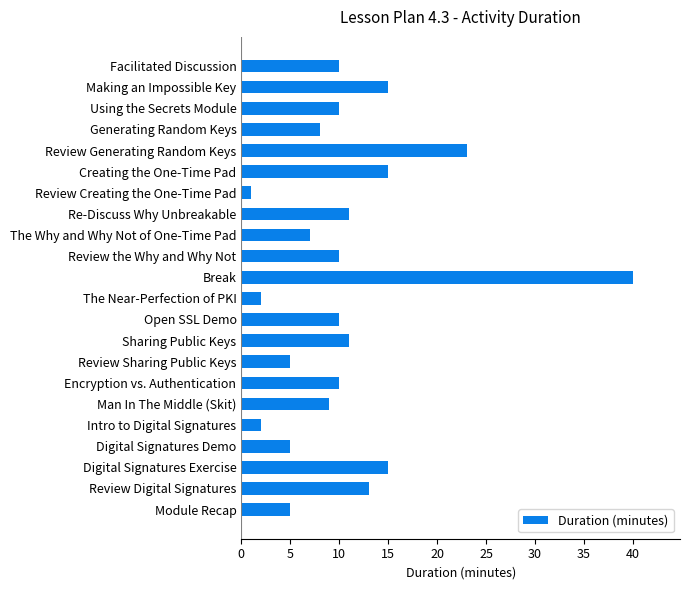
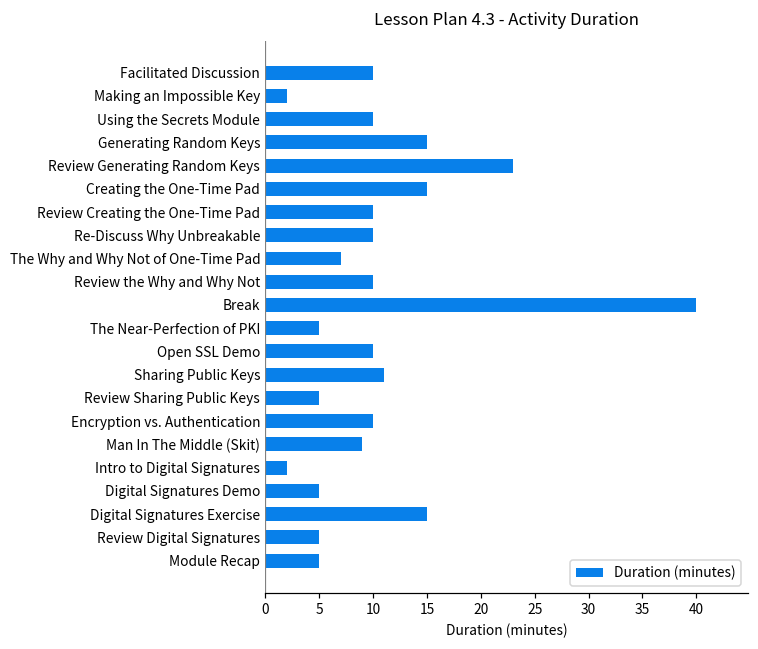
  {
    "Facilitated Discussion": 10,
-   "Making an Impossible Key": 15,
+   "Making an Impossible Key": 2,
    "Using the Secrets Module": 10,
-   "Generating Random Keys": 8,
+   "Generating Random Keys": 15,
    "Review Generating Random Keys": 23,
    "Creating the One-Time Pad": 15,
-   "Review Creating the One-Time Pad": 1,
-   "Re-Discuss Why Unbreakable": 11,
+   "Review Creating the One-Time Pad": 10,
+   "Re-Discuss Why Unbreakable": 10,
    "The Why and Why Not of One-Time Pad": 7,
    "Review the Why and Why Not": 10,
    "Break": 40,
-   "The Near-Perfection of PKI": 2,
+   "The Near-Perfection of PKI": 5,
    "Open SSL Demo": 10,
    "Sharing Public Keys": 11,
    "Review Sharing Public Keys": 5,
    "Encryption vs. Authentication": 10,
    "Man In The Middle (Skit)": 9,
    "Intro to Digital Signatures": 2,
    "Digital Signatures Demo": 5,
    "Digital Signatures Exercise": 15,
-   "Review Digital Signatures": 13,
+   "Review Digital Signatures": 5,
    "Module Recap": 5
  }
